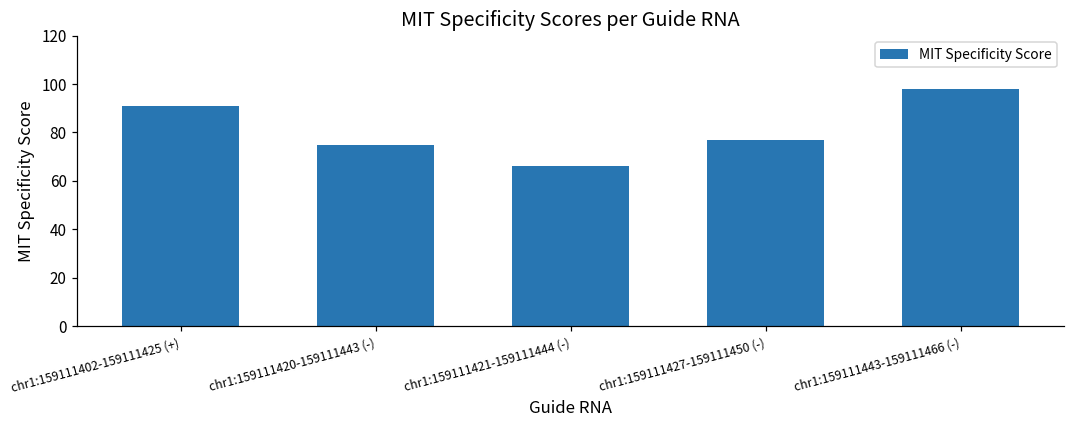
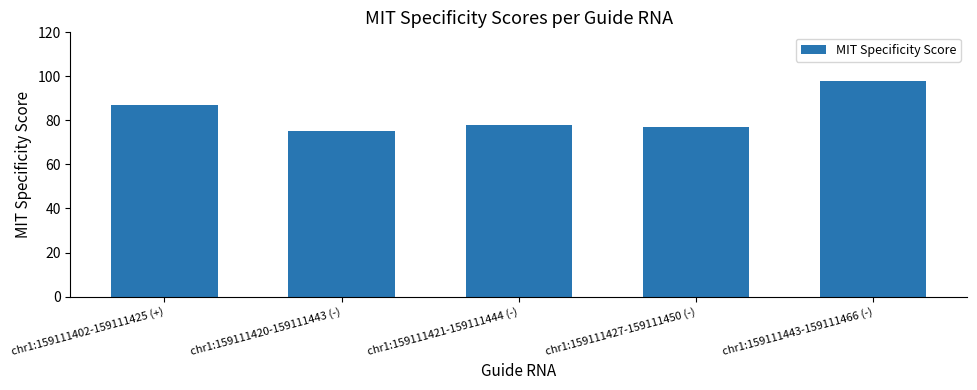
  {
-   "chr1:159111402-159111425 (+)": 91,
+   "chr1:159111402-159111425 (+)": 87,
    "chr1:159111420-159111443 (-)": 75,
-   "chr1:159111421-159111444 (-)": 66,
+   "chr1:159111421-159111444 (-)": 78,
    "chr1:159111427-159111450 (-)": 77,
    "chr1:159111443-159111466 (-)": 98
  }
